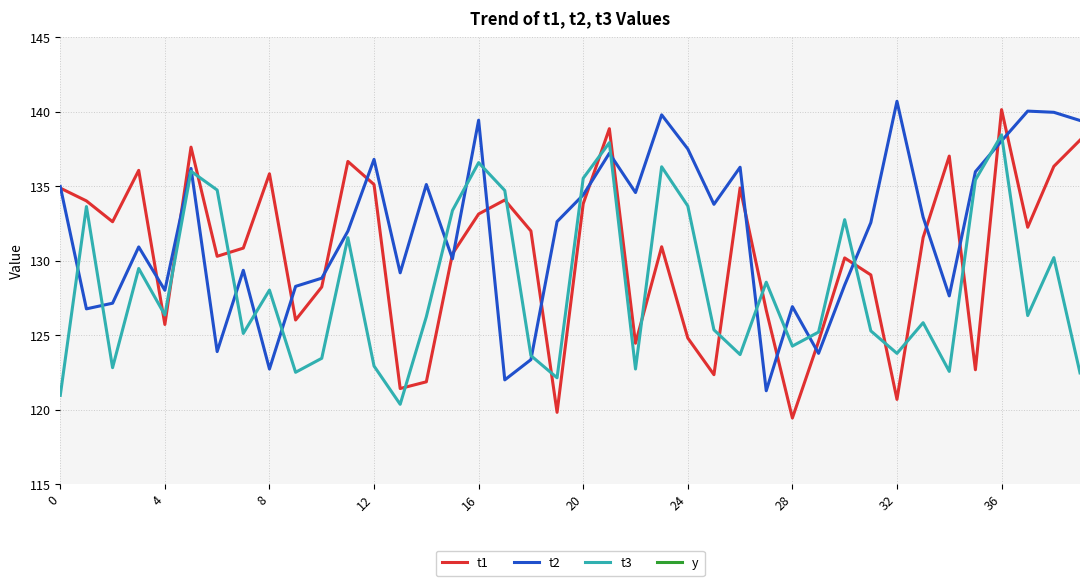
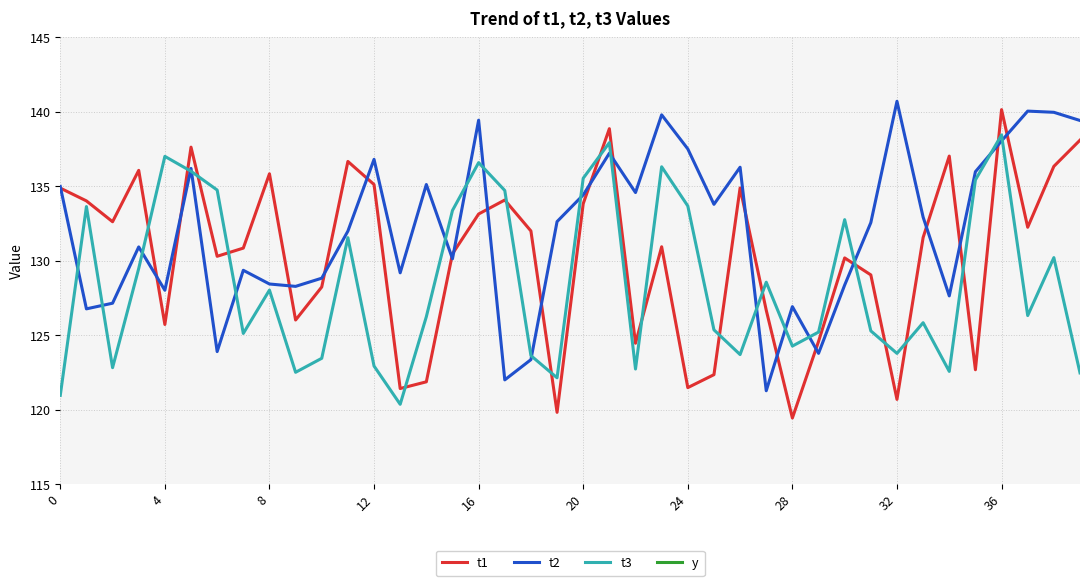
  {
    "t1": {
      "4": 125.7,
      "8": 135.8,
      "12": 135.1,
      "16": 133.1,
      "20": 133.8,
-     "24": 124.8,
+     "24": 121.5,
      "28": 119.4,
      "32": 120.7,
      "36": 140.1
    },
    "t2": {
      "4": 128.0,
-     "8": 122.7,
+     "8": 128.4,
      "12": 136.8,
      "16": 139.4,
      "20": 134.4,
      "24": 137.5,
      "28": 126.9,
      "32": 140.7,
      "36": 138.0
    },
    "t3": {
      "0": 121.0,
-     "4": 126.4,
+     "4": 137.0,
      "8": 128.0,
      "12": 122.9,
      "16": 136.6,
      "20": 135.5,
      "24": 133.7,
      "28": 124.3,
      "32": 123.8,
      "36": 138.4
    }
  }
